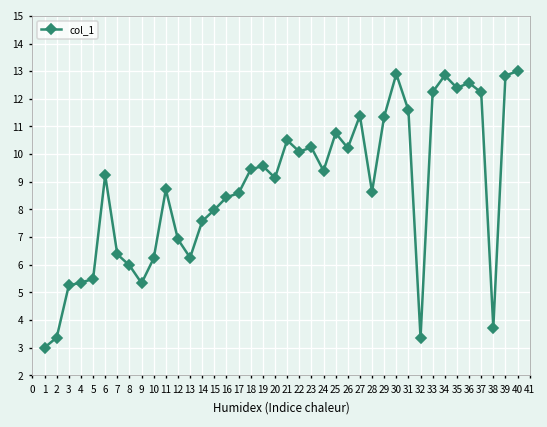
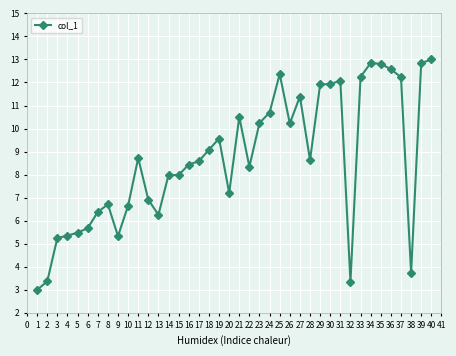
  {
    "1": 3.0,
    "2": 3.4,
    "3": 5.2,
    "4": 5.4,
    "5": 5.5,
-   "6": 9.2,
+   "6": 5.7,
    "7": 6.4,
-   "8": 6.0,
+   "8": 6.7,
    "9": 5.3,
-   "10": 6.2,
+   "10": 6.7,
    "11": 8.7,
    "12": 6.9,
    "13": 6.3,
-   "14": 7.6,
+   "14": 8.0,
    "15": 8.0,
    "16": 8.4,
    "17": 8.6,
-   "18": 9.4,
+   "18": 9.1,
    "19": 9.6,
-   "20": 9.1,
+   "20": 7.2,
    "21": 10.5,
-   "22": 10.1,
+   "22": 8.3,
    "23": 10.2,
-   "24": 9.4,
-   "25": 10.8,
+   "24": 10.7,
+   "25": 12.4,
    "26": 10.2,
    "27": 11.4,
    "28": 8.6,
-   "29": 11.4,
-   "30": 12.9,
-   "31": 11.6,
+   "29": 11.9,
+   "30": 11.9,
+   "31": 12.1,
    "32": 3.3,
    "33": 12.2,
    "34": 12.8,
-   "35": 12.4,
+   "35": 12.8,
    "36": 12.6,
    "37": 12.2,
    "38": 3.7,
    "39": 12.8,
    "40": 13.0
  }
